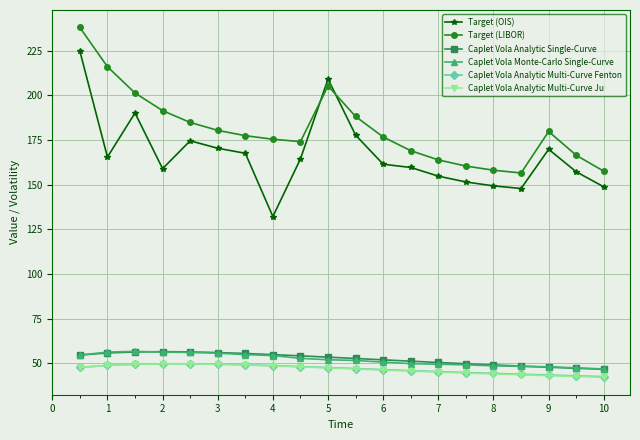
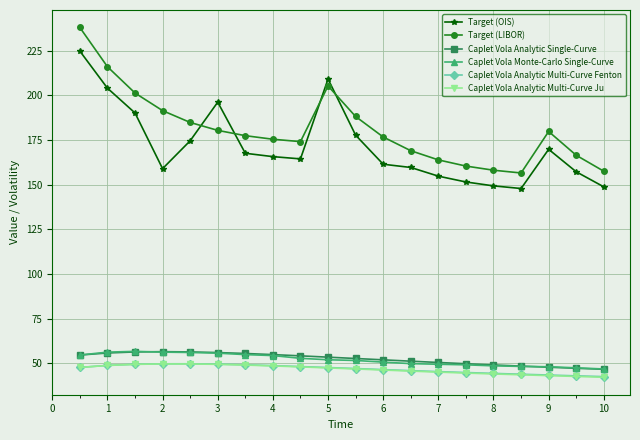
  {
    "Target (OIS)": {
-     "1": 166,
+     "1": 204,
      "2": 159,
-     "3": 170,
-     "4": 132,
+     "3": 196,
+     "4": 166,
      "5": 209,
      "6": 161,
      "7": 155,
      "8": 149,
      "9": 170,
      "10": 149
    }
  }
